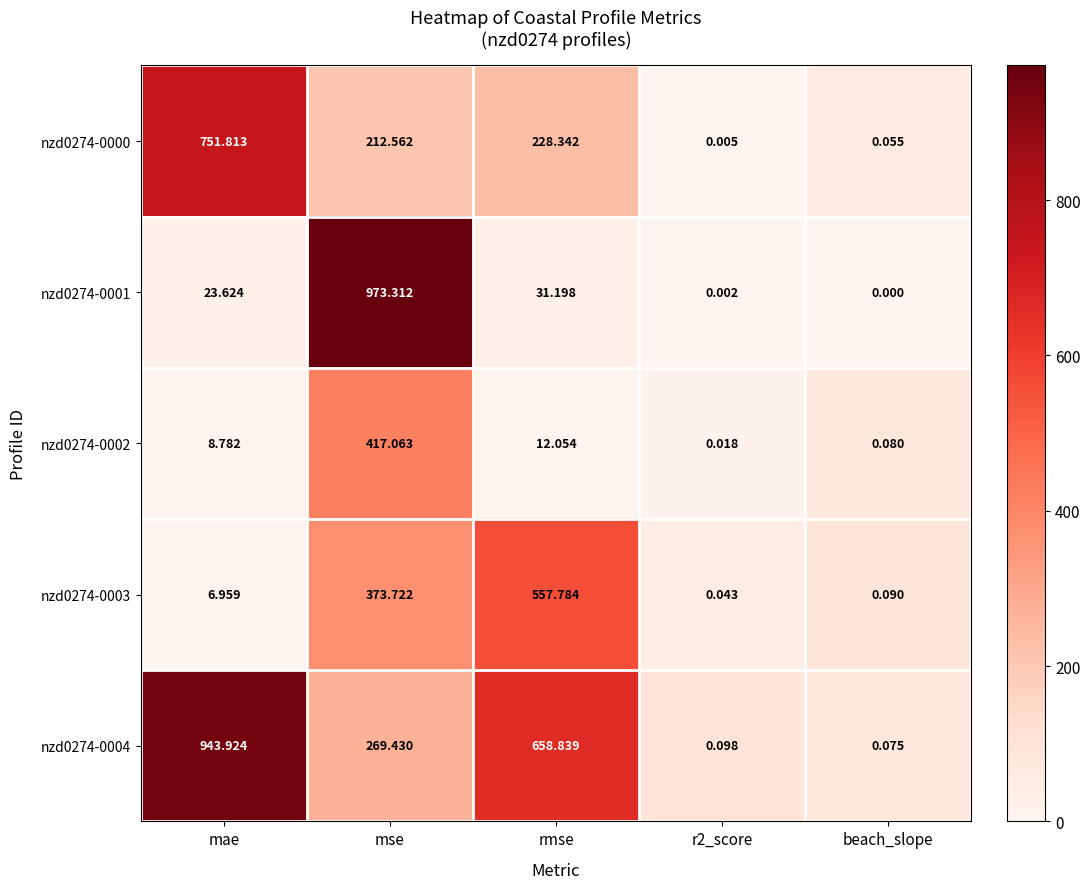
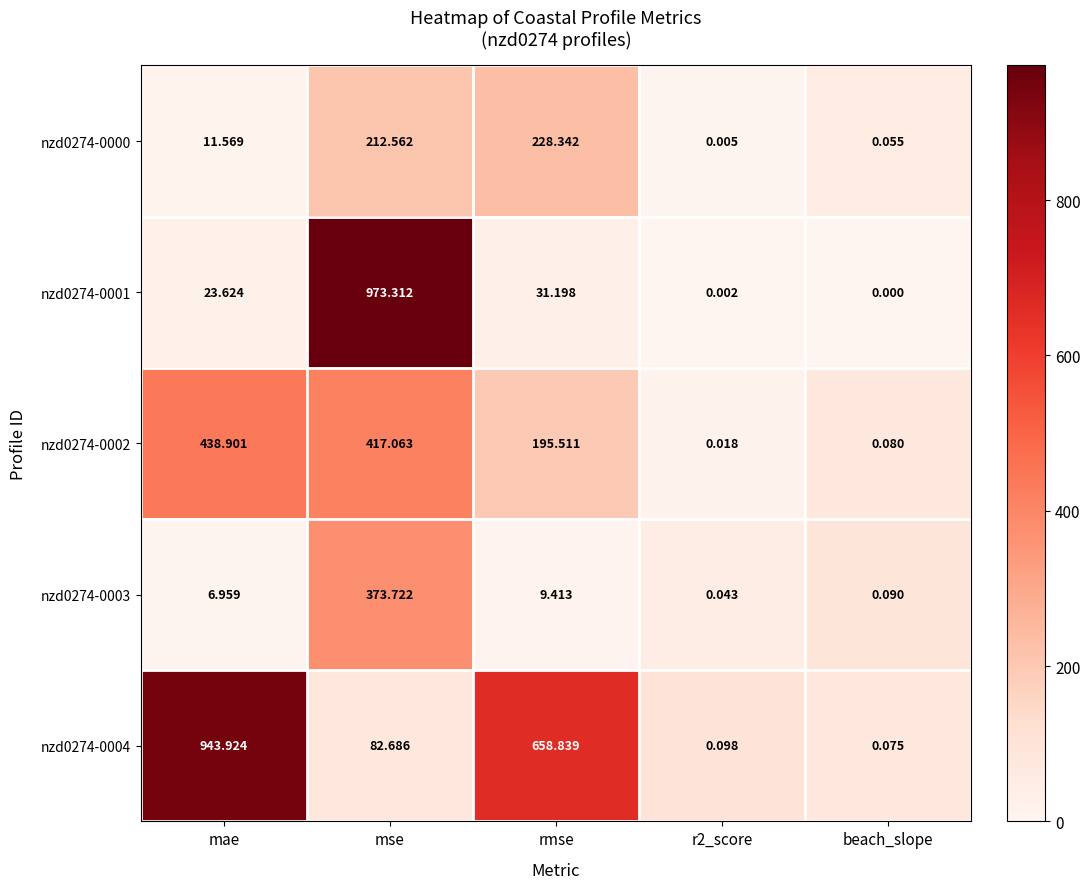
  {
    "nzd0274-0000": {
-     "mae": 751.813,
+     "mae": 11.569,
      "mse": 212.562,
      "rmse": 228.342,
      "r2_score": 0.005,
      "beach_slope": 0.055
    },
    "nzd0274-0001": {
      "mae": 23.624,
      "mse": 973.312,
      "rmse": 31.198,
      "r2_score": 0.002,
      "beach_slope": 0.000
    },
    "nzd0274-0002": {
-     "mae": 8.782,
+     "mae": 438.901,
      "mse": 417.063,
-     "rmse": 12.054,
+     "rmse": 195.511,
      "r2_score": 0.018,
      "beach_slope": 0.080
    },
    "nzd0274-0003": {
      "mae": 6.959,
      "mse": 373.722,
-     "rmse": 557.784,
+     "rmse": 9.413,
      "r2_score": 0.043,
      "beach_slope": 0.090
    },
    "nzd0274-0004": {
      "mae": 943.924,
-     "mse": 269.430,
+     "mse": 82.686,
      "rmse": 658.839,
      "r2_score": 0.098,
      "beach_slope": 0.075
    }
  }
